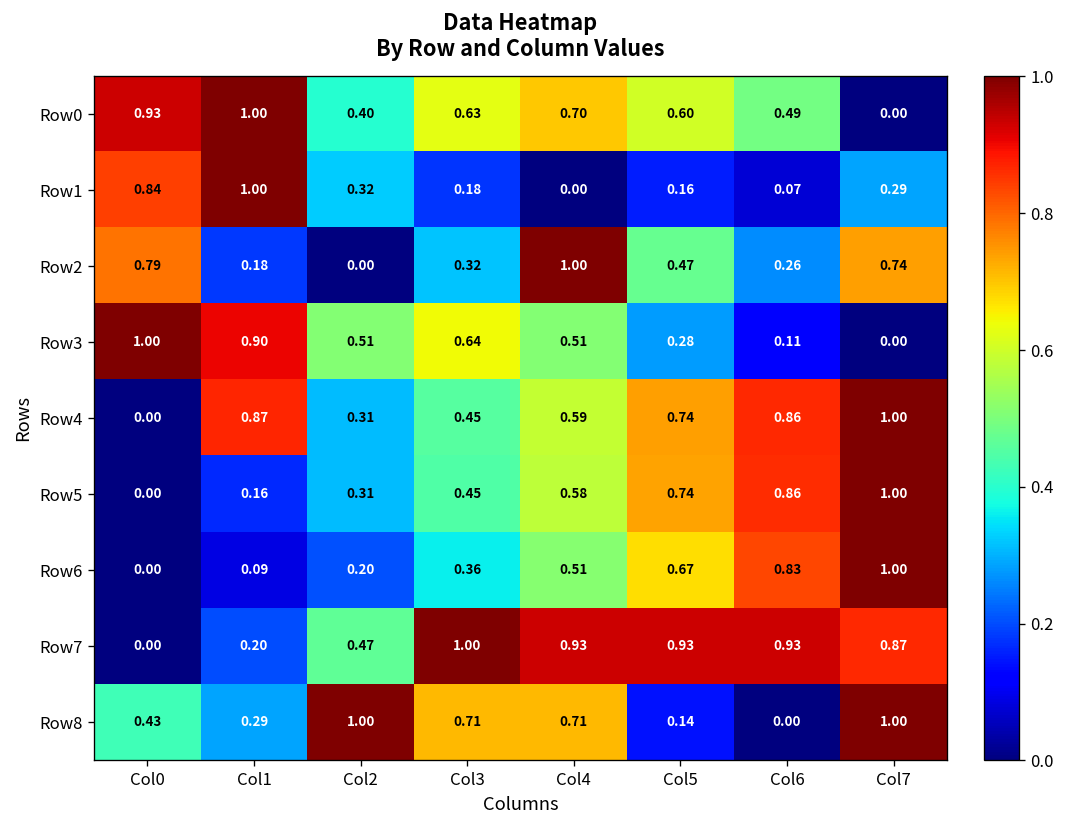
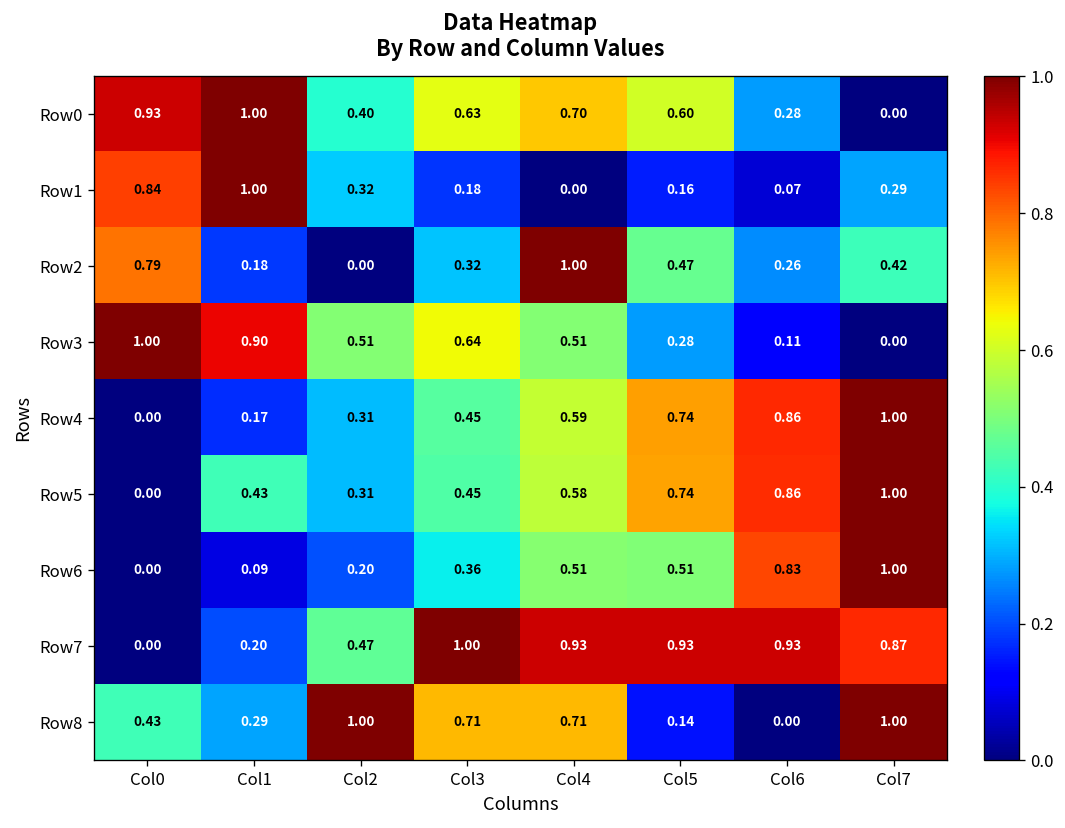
  {
    "Row0": {
      "Col0": 0.93,
      "Col1": 1.00,
      "Col2": 0.40,
      "Col3": 0.63,
      "Col4": 0.70,
      "Col5": 0.60,
-     "Col6": 0.49,
+     "Col6": 0.28,
      "Col7": 0.00
    },
    "Row1": {
      "Col0": 0.84,
      "Col1": 1.00,
      "Col2": 0.32,
      "Col3": 0.18,
      "Col4": 0.00,
      "Col5": 0.16,
      "Col6": 0.07,
      "Col7": 0.29
    },
    "Row2": {
      "Col0": 0.79,
      "Col1": 0.18,
      "Col2": 0.00,
      "Col3": 0.32,
      "Col4": 1.00,
      "Col5": 0.47,
      "Col6": 0.26,
-     "Col7": 0.74
+     "Col7": 0.42
    },
    "Row3": {
      "Col0": 1.00,
      "Col1": 0.90,
      "Col2": 0.51,
      "Col3": 0.64,
      "Col4": 0.51,
      "Col5": 0.28,
      "Col6": 0.11,
      "Col7": 0.00
    },
    "Row4": {
      "Col0": 0.00,
-     "Col1": 0.87,
+     "Col1": 0.17,
      "Col2": 0.31,
      "Col3": 0.45,
      "Col4": 0.59,
      "Col5": 0.74,
      "Col6": 0.86,
      "Col7": 1.00
    },
    "Row5": {
      "Col0": 0.00,
-     "Col1": 0.16,
+     "Col1": 0.43,
      "Col2": 0.31,
      "Col3": 0.45,
      "Col4": 0.58,
      "Col5": 0.74,
      "Col6": 0.86,
      "Col7": 1.00
    },
    "Row6": {
      "Col0": 0.00,
      "Col1": 0.09,
      "Col2": 0.20,
      "Col3": 0.36,
      "Col4": 0.51,
-     "Col5": 0.67,
+     "Col5": 0.51,
      "Col6": 0.83,
      "Col7": 1.00
    },
    "Row7": {
      "Col0": 0.00,
      "Col1": 0.20,
      "Col2": 0.47,
      "Col3": 1.00,
      "Col4": 0.93,
      "Col5": 0.93,
      "Col6": 0.93,
      "Col7": 0.87
    },
    "Row8": {
      "Col0": 0.43,
      "Col1": 0.29,
      "Col2": 1.00,
      "Col3": 0.71,
      "Col4": 0.71,
      "Col5": 0.14,
      "Col6": 0.00,
      "Col7": 1.00
    }
  }
